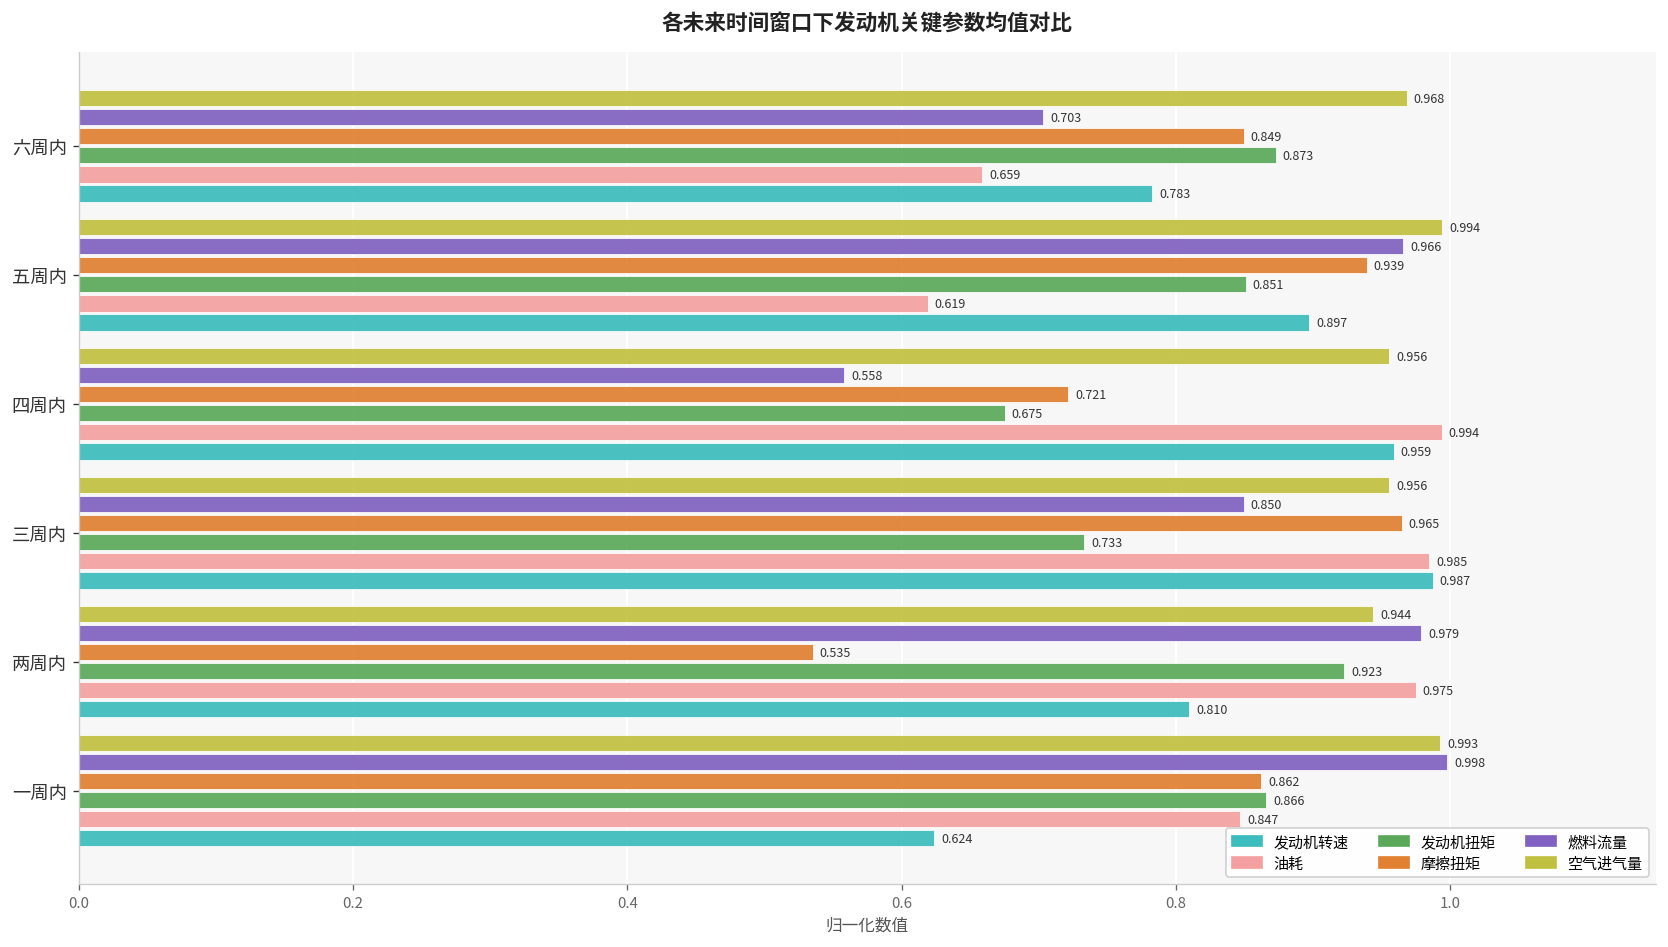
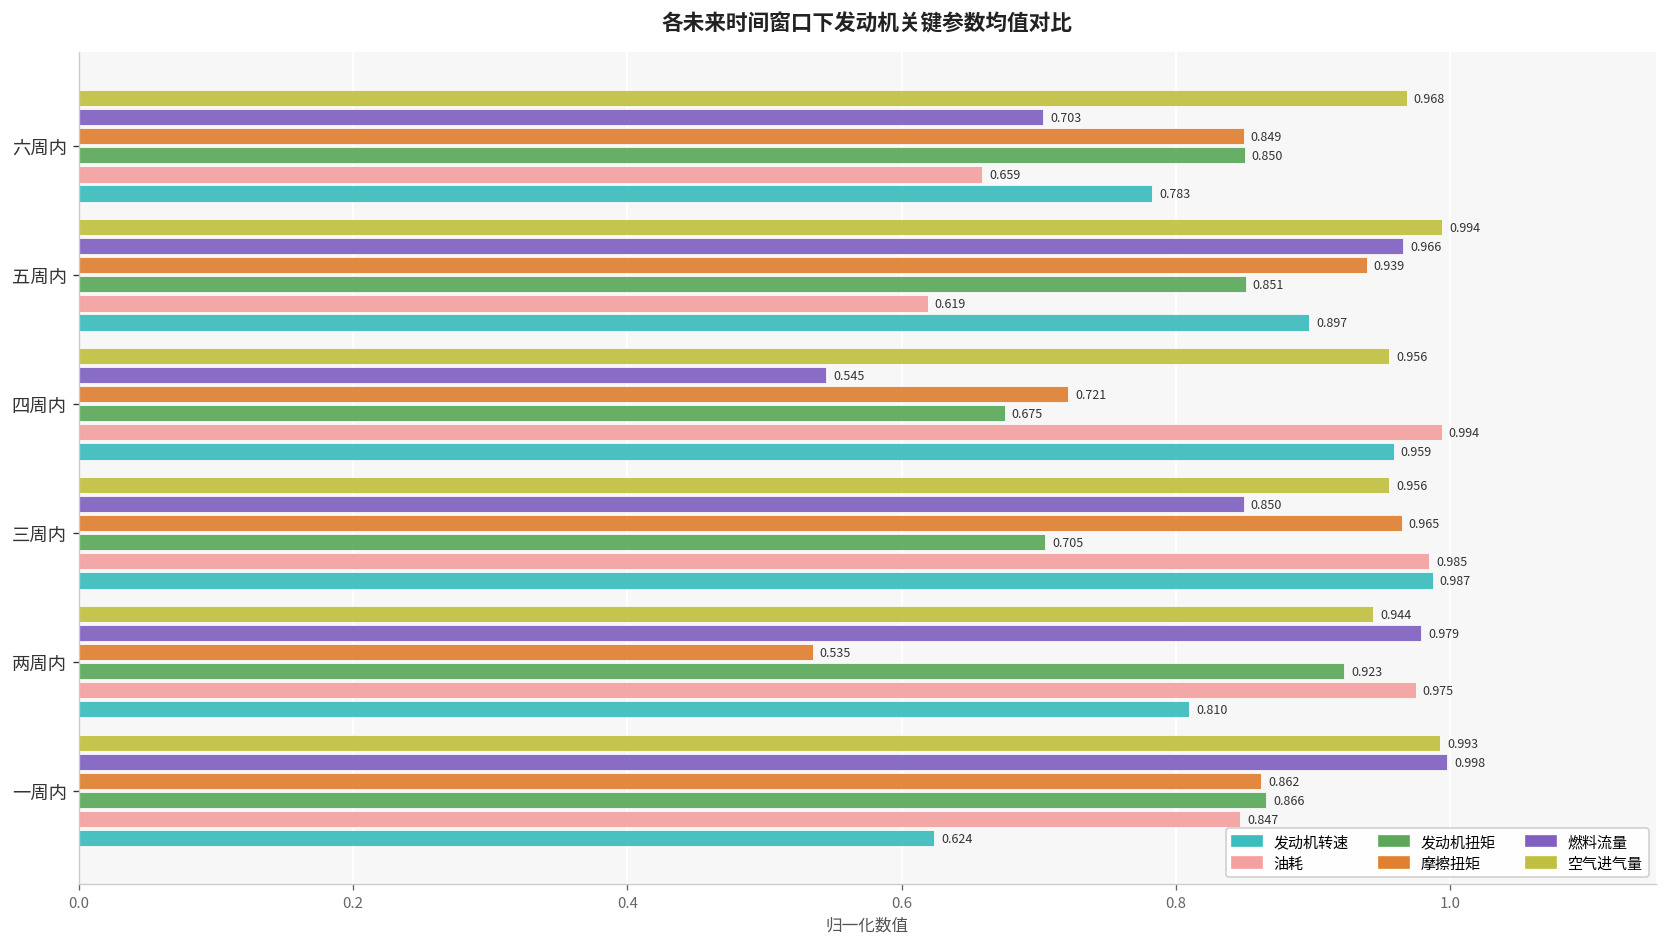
  {
    "发动机转速": {
      "六周内": 0.783,
      "五周内": 0.897,
      "四周内": 0.959,
      "三周内": 0.987,
      "两周内": 0.810,
      "一周内": 0.624
    },
    "油耗": {
      "六周内": 0.659,
      "五周内": 0.619,
      "四周内": 0.994,
      "三周内": 0.985,
      "两周内": 0.975,
      "一周内": 0.847
    },
    "发动机扭矩": {
-     "六周内": 0.873,
+     "六周内": 0.850,
      "五周内": 0.851,
      "四周内": 0.675,
-     "三周内": 0.733,
+     "三周内": 0.705,
      "两周内": 0.923,
      "一周内": 0.866
    },
    "摩擦扭矩": {
      "六周内": 0.849,
      "五周内": 0.939,
      "四周内": 0.721,
      "三周内": 0.965,
      "两周内": 0.535,
      "一周内": 0.862
    },
    "燃料流量": {
      "六周内": 0.703,
      "五周内": 0.966,
-     "四周内": 0.558,
+     "四周内": 0.545,
      "三周内": 0.850,
      "两周内": 0.979,
      "一周内": 0.998
    },
    "空气进气量": {
      "六周内": 0.968,
      "五周内": 0.994,
      "四周内": 0.956,
      "三周内": 0.956,
      "两周内": 0.944,
      "一周内": 0.993
    }
  }
